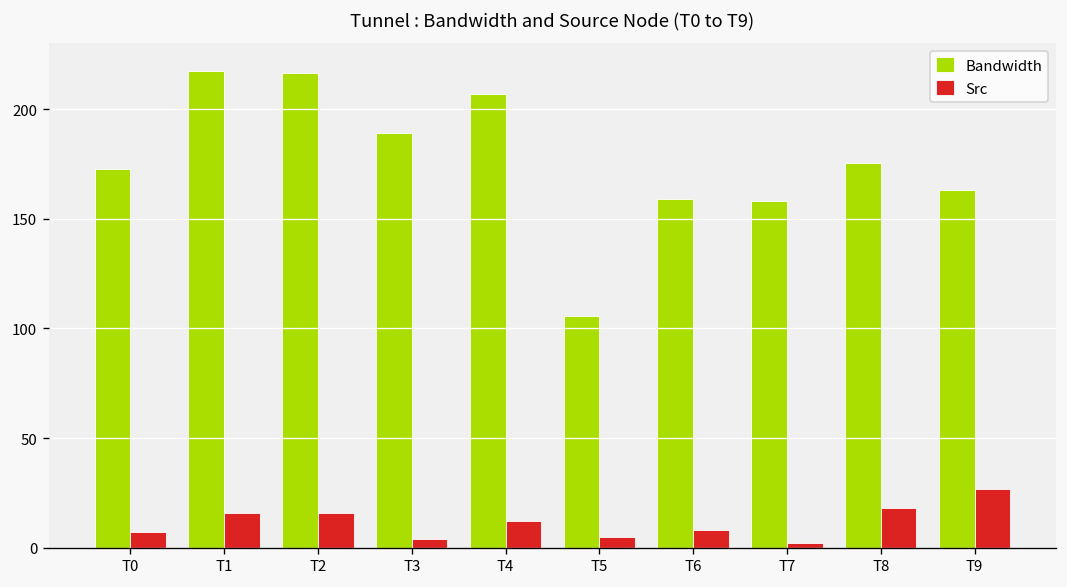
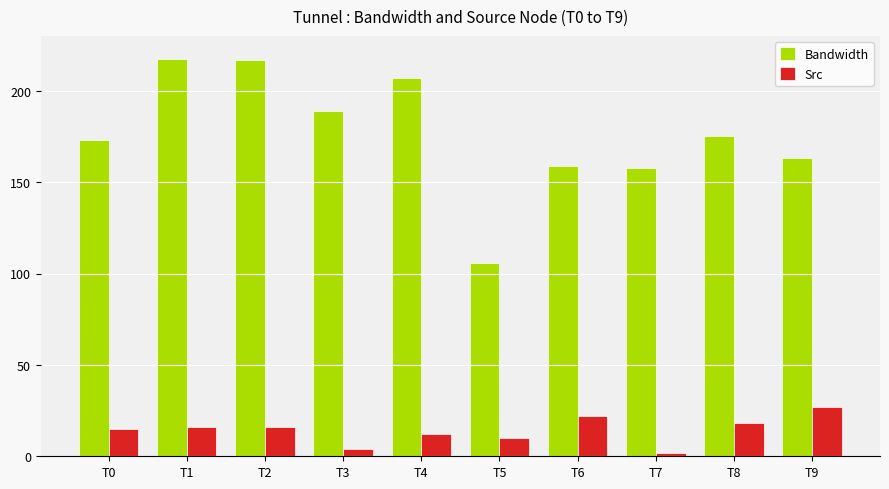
  {
    "Bandwidth": {
      "T0": 173,
      "T1": 217,
      "T2": 217,
      "T3": 189,
      "T4": 207,
      "T5": 106,
      "T6": 159,
      "T7": 158,
      "T8": 175,
      "T9": 163
    },
    "Src": {
-     "T0": 7,
+     "T0": 15,
      "T1": 16,
      "T2": 16,
      "T3": 4,
      "T4": 12,
-     "T5": 5,
-     "T6": 8,
+     "T5": 10,
+     "T6": 22,
      "T7": 2,
      "T8": 18,
      "T9": 27
    }
  }
